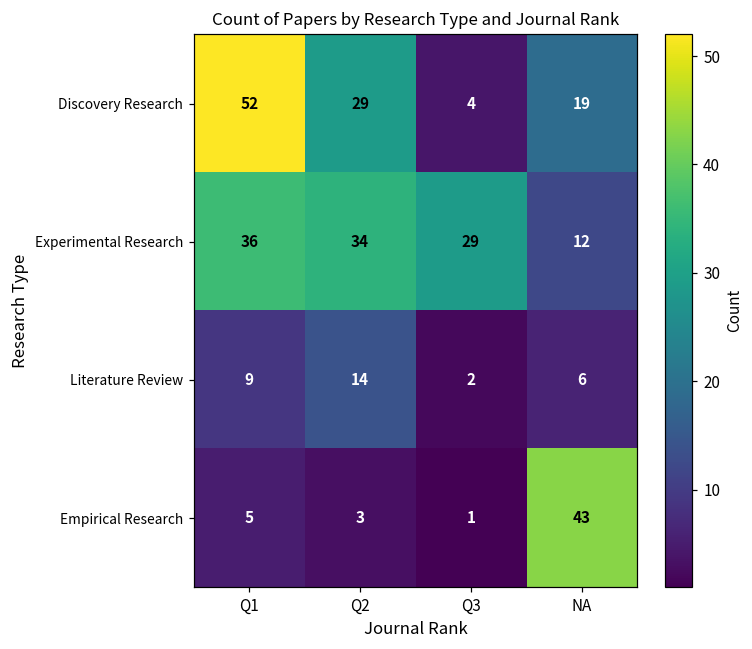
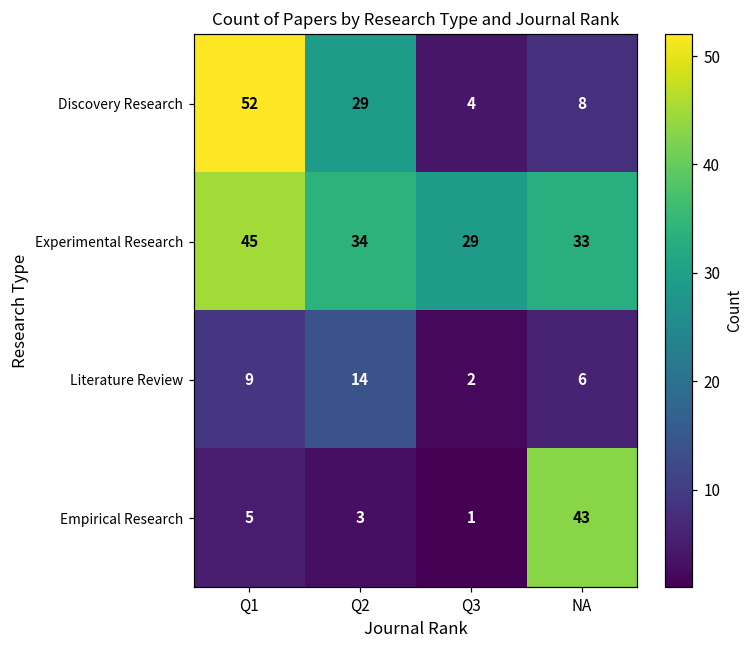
  {
    "Discovery Research": {
      "Q1": 52,
      "Q2": 29,
      "Q3": 4,
-     "NA": 19
+     "NA": 8
    },
    "Experimental Research": {
-     "Q1": 36,
+     "Q1": 45,
      "Q2": 34,
      "Q3": 29,
-     "NA": 12
+     "NA": 33
    },
    "Literature Review": {
      "Q1": 9,
      "Q2": 14,
      "Q3": 2,
      "NA": 6
    },
    "Empirical Research": {
      "Q1": 5,
      "Q2": 3,
      "Q3": 1,
      "NA": 43
    }
  }
